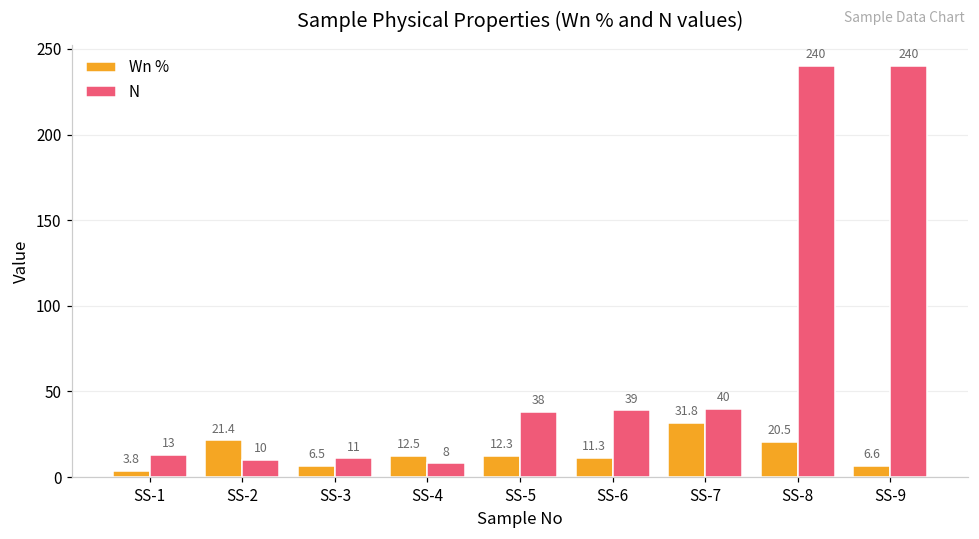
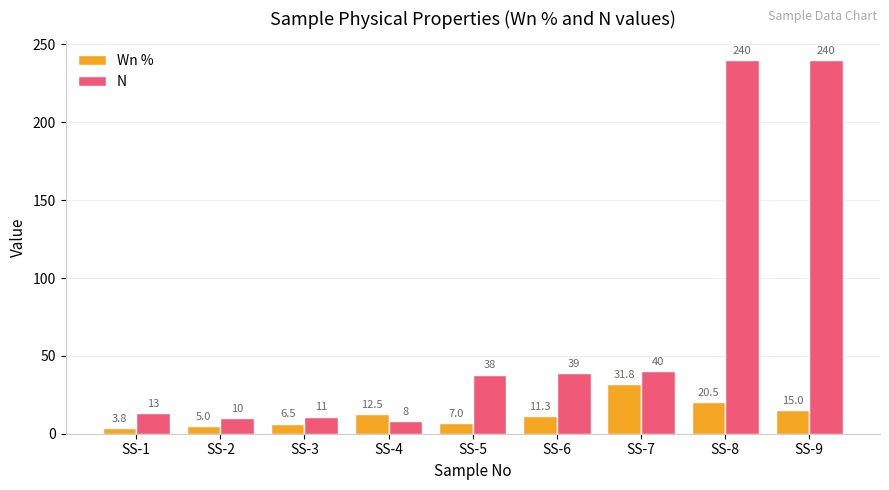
  {
    "Wn %": {
      "SS-1": 3.8,
-     "SS-2": 21.4,
+     "SS-2": 5.0,
      "SS-3": 6.5,
      "SS-4": 12.5,
-     "SS-5": 12.3,
+     "SS-5": 7.0,
      "SS-6": 11.3,
      "SS-7": 31.8,
      "SS-8": 20.5,
-     "SS-9": 6.6
+     "SS-9": 15.0
    },
    "N": {
      "SS-1": 13,
      "SS-2": 10,
      "SS-3": 11,
      "SS-4": 8,
      "SS-5": 38,
      "SS-6": 39,
      "SS-7": 40,
      "SS-8": 240,
      "SS-9": 240
    }
  }
